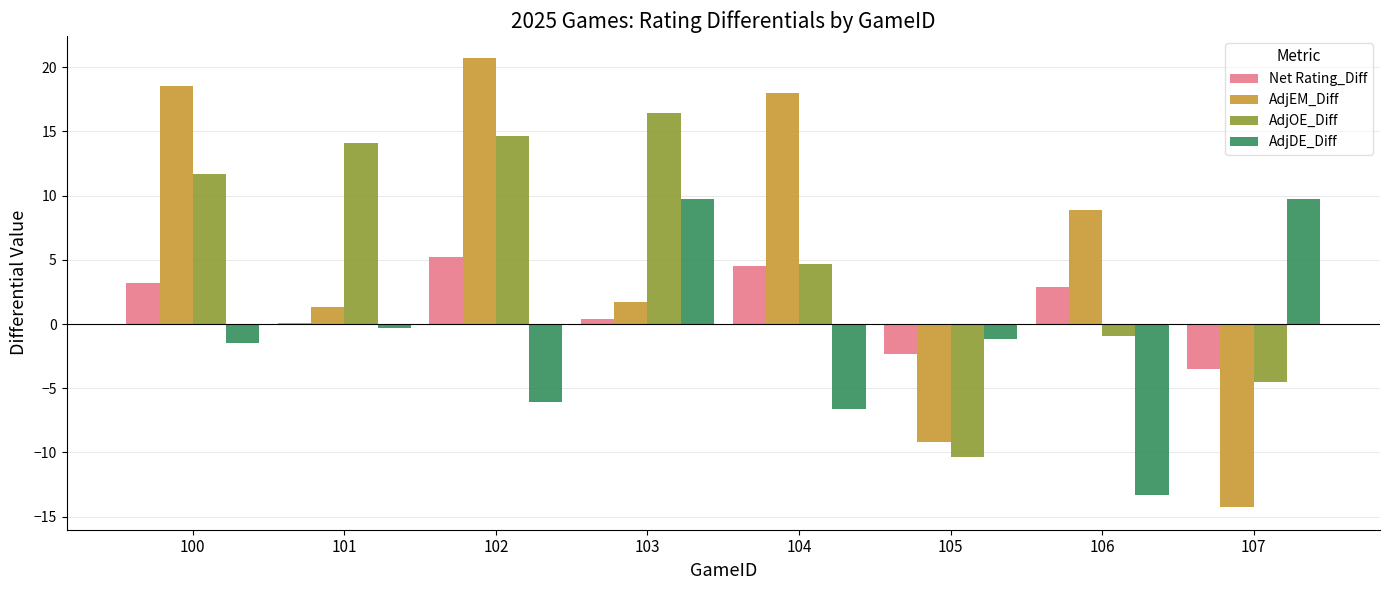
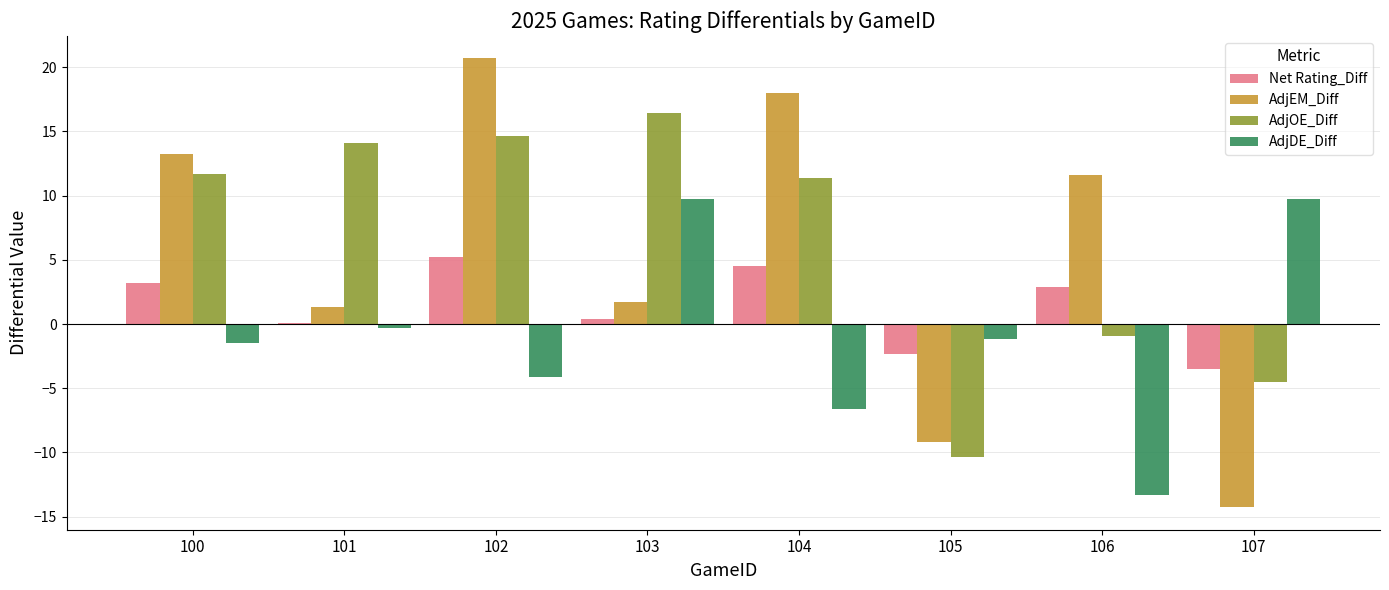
  {
    "Net Rating_Diff": {
      "100": 3.2,
      "102": 5.2,
      "103": 0.4,
      "104": 4.5,
      "105": -2.3,
      "106": 2.9,
      "107": -3.5
    },
    "AdjEM_Diff": {
-     "100": 18.5,
+     "100": 13.2,
      "101": 1.3,
      "102": 20.7,
      "103": 1.7,
      "104": 18.0,
      "105": -9.2,
-     "106": 8.8,
+     "106": 11.6,
      "107": -14.3
    },
    "AdjOE_Diff": {
      "100": 11.7,
      "101": 14.1,
      "102": 14.6,
      "103": 16.4,
-     "104": 4.7,
+     "104": 11.4,
      "105": -10.3,
      "106": -0.9,
      "107": -4.5
    },
    "AdjDE_Diff": {
      "100": -1.5,
      "101": -0.3,
-     "102": -6.0,
+     "102": -4.1,
      "103": 9.7,
      "104": -6.6,
      "105": -1.1,
      "106": -13.3,
      "107": 9.7
    }
  }
